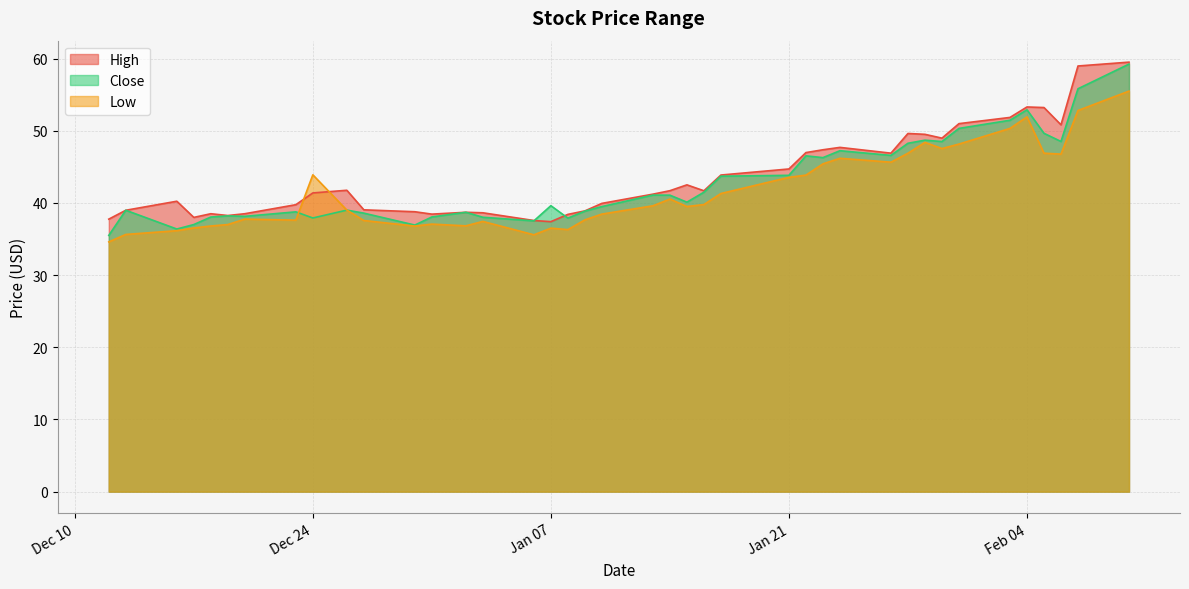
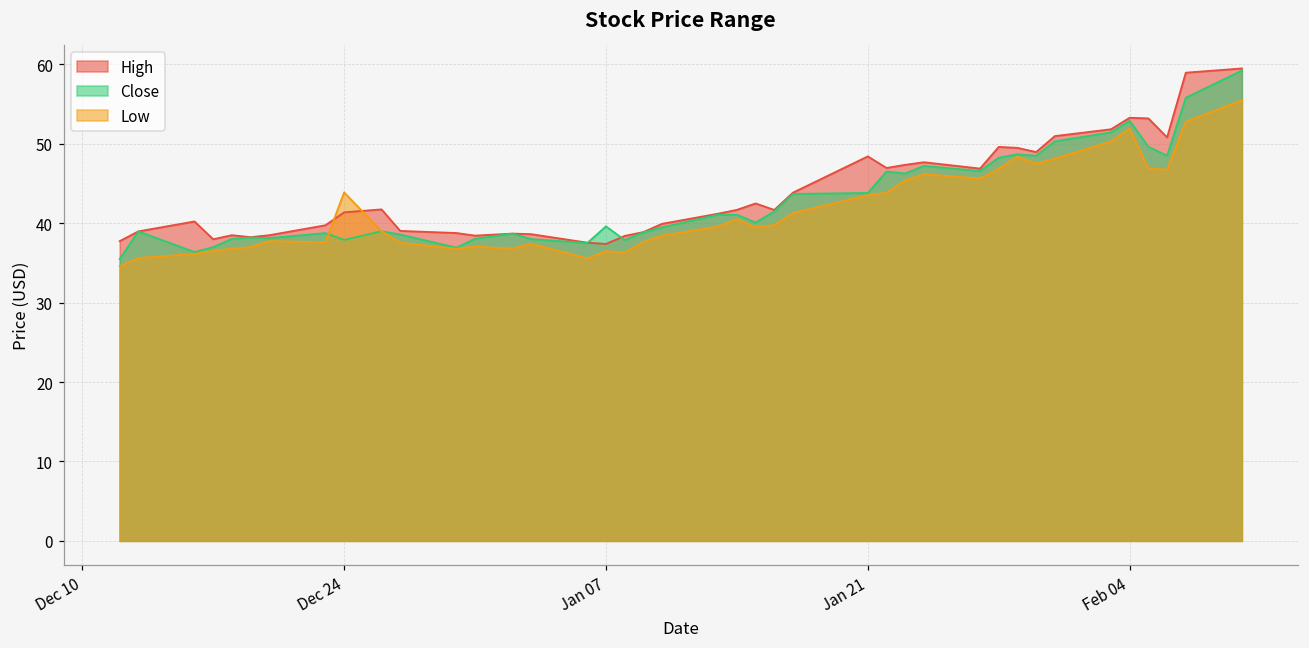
  {
    "High": {
      "Dec 24": 41,
      "Jan 07": 37,
-     "Jan 21": 45,
+     "Jan 21": 48,
      "Feb 04": 53
    },
    "Close": {
      "Dec 24": 38,
      "Jan 07": 40,
      "Feb 04": 53
    },
    "Low": {
      "Dec 24": 44,
      "Jan 07": 37,
      "Feb 04": 52
    }
  }
